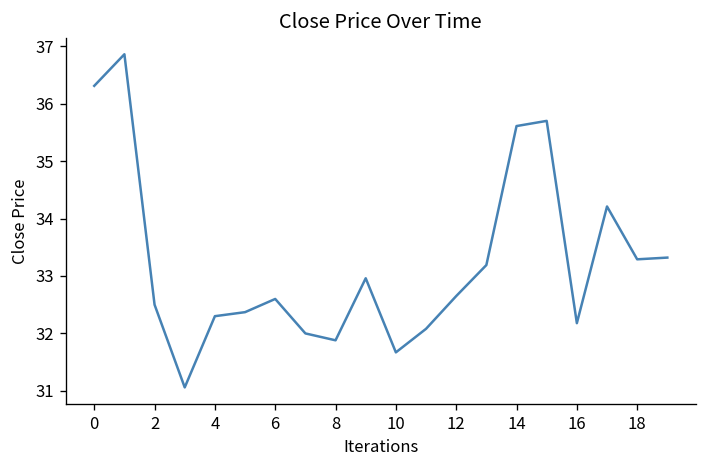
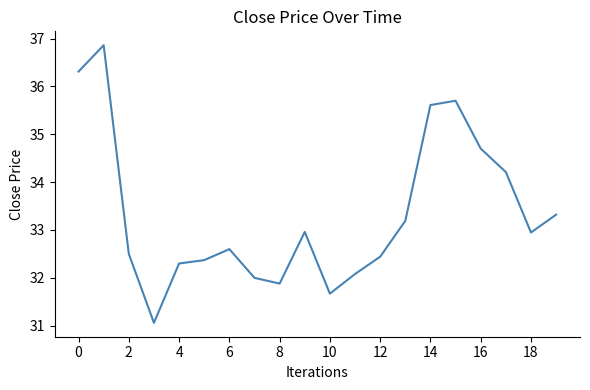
  {
    "0": 36.3,
    "2": 32.5,
    "4": 32.3,
    "6": 32.6,
    "8": 31.9,
    "10": 31.7,
-   "12": 32.7,
+   "12": 32.4,
    "14": 35.6,
-   "16": 32.2,
-   "18": 33.3
+   "16": 34.7,
+   "18": 32.9
  }
